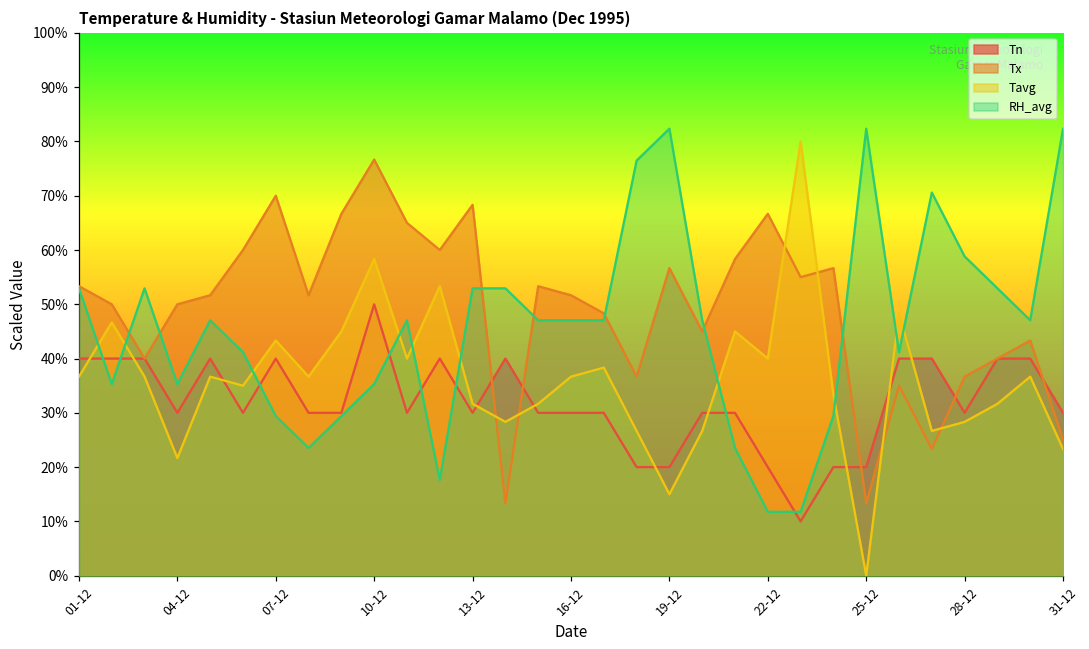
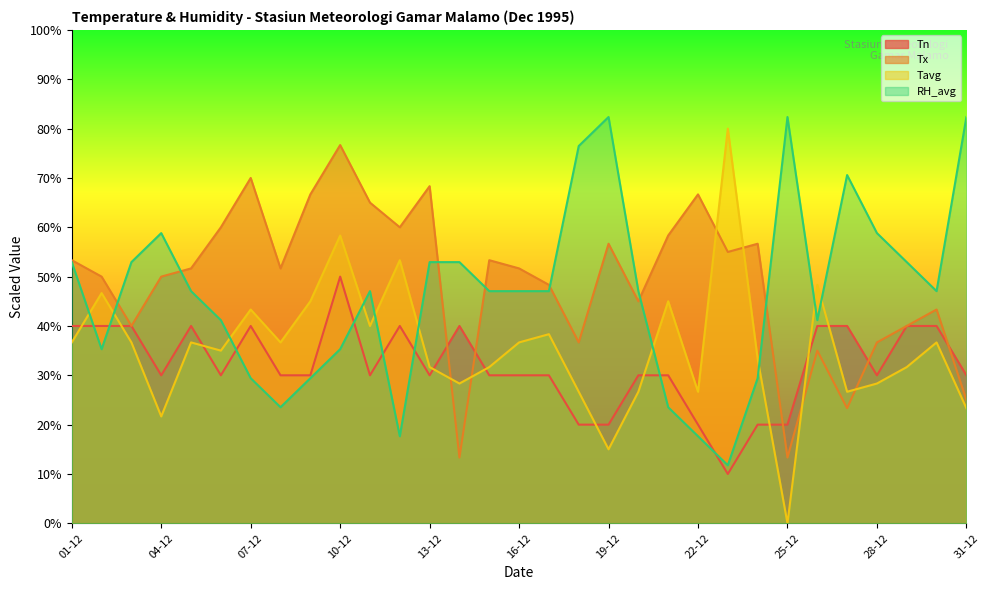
  {
    "Tavg": {
      "01-12": "37%",
      "04-12": "22%",
      "07-12": "43%",
      "10-12": "58%",
      "13-12": "32%",
      "16-12": "37%",
      "19-12": "15%",
-     "22-12": "40%",
+     "22-12": "27%",
      "25-12": "0%",
      "28-12": "28%",
      "31-12": "23%"
    },
    "RH_avg": {
-     "04-12": "35%",
+     "04-12": "59%",
      "07-12": "29%",
      "10-12": "35%",
      "13-12": "53%",
      "16-12": "47%",
      "19-12": "82%",
-     "22-12": "12%",
+     "22-12": "18%",
      "25-12": "82%",
      "28-12": "59%",
      "31-12": "82%"
    }
  }
